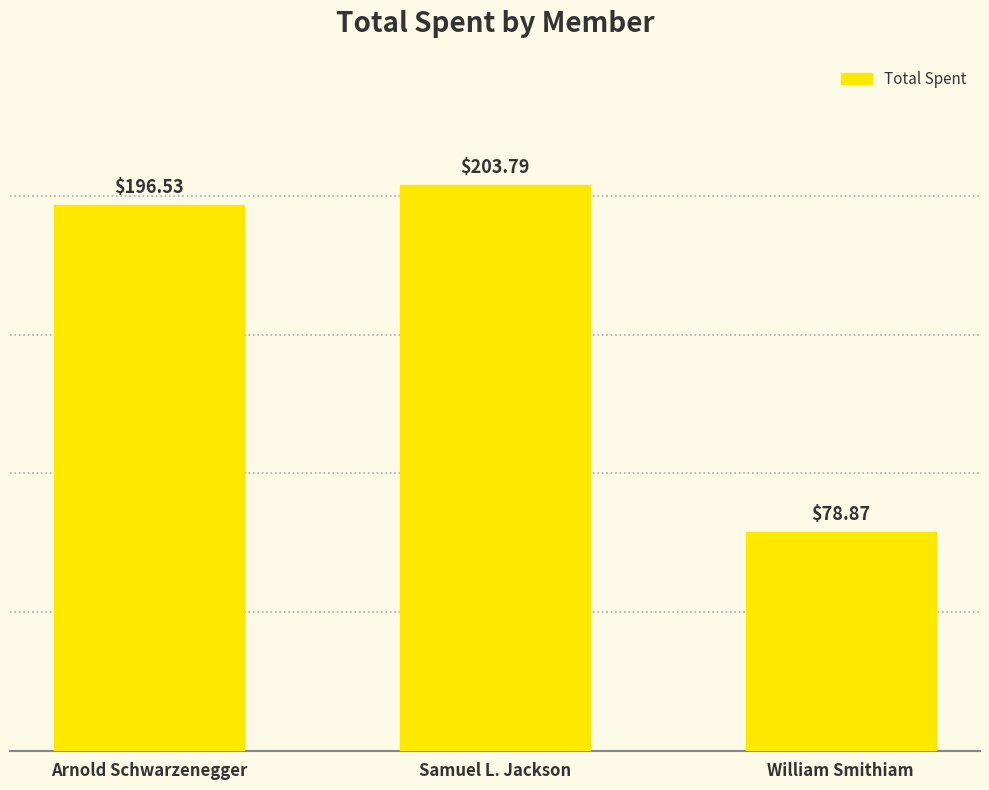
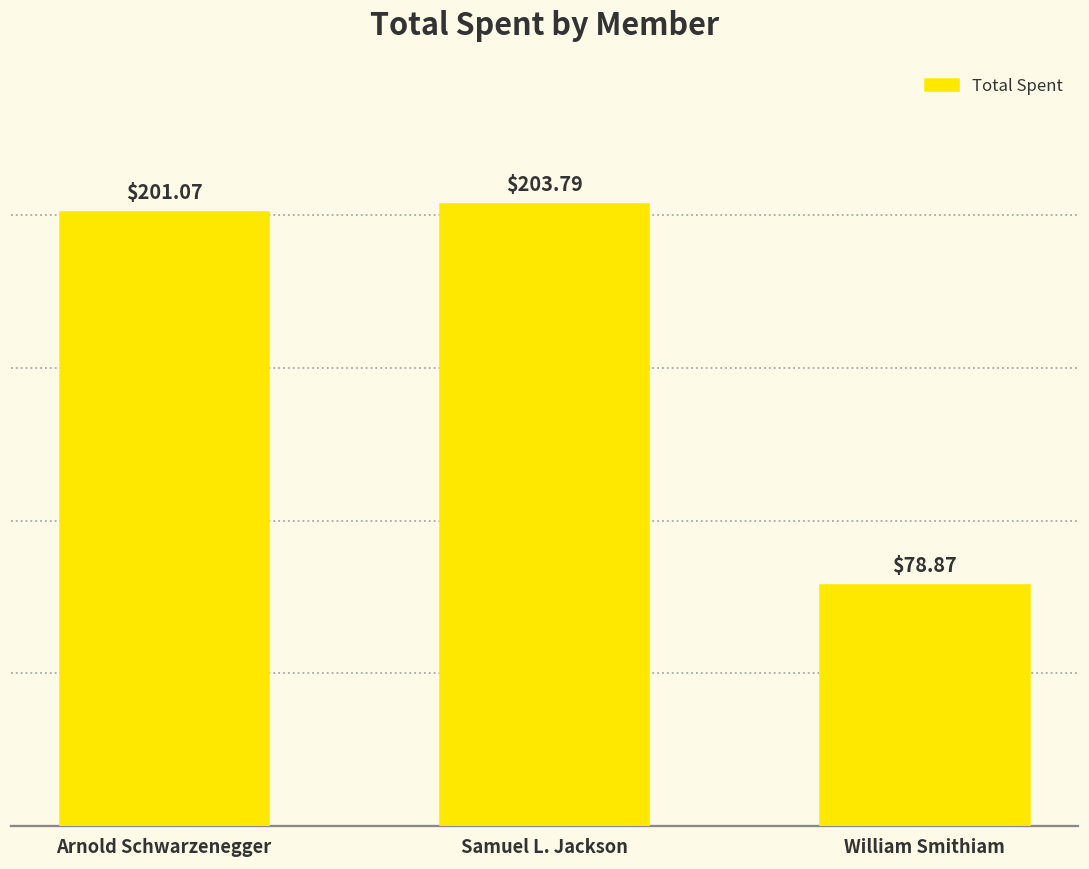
  {
-   "Arnold Schwarzenegger": "$196.53",
+   "Arnold Schwarzenegger": "$201.07",
    "Samuel L. Jackson": "$203.79",
    "William Smithiam": "$78.87"
  }
